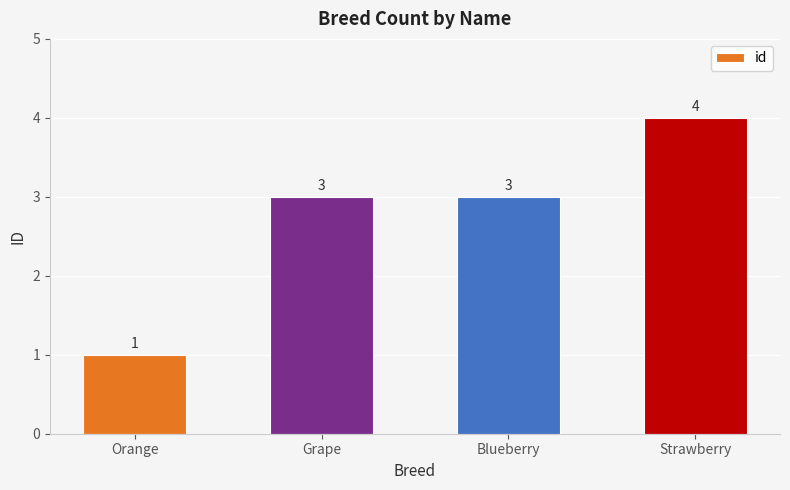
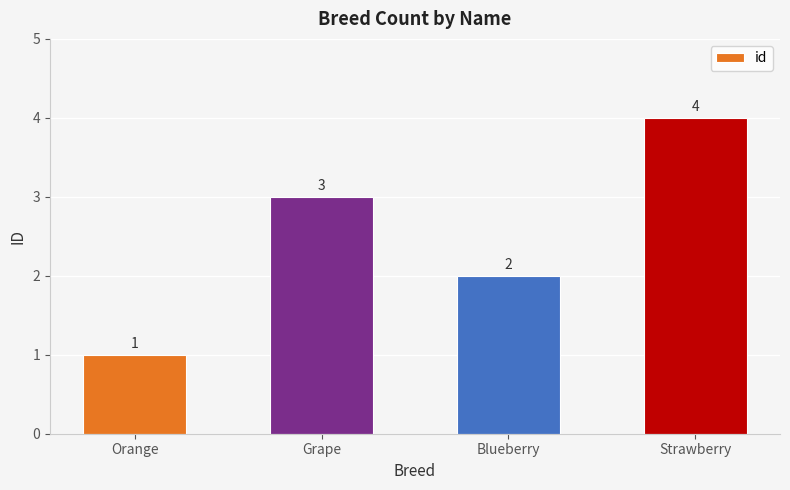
  {
    "Orange": 1,
    "Grape": 3,
-   "Blueberry": 3,
+   "Blueberry": 2,
    "Strawberry": 4
  }
